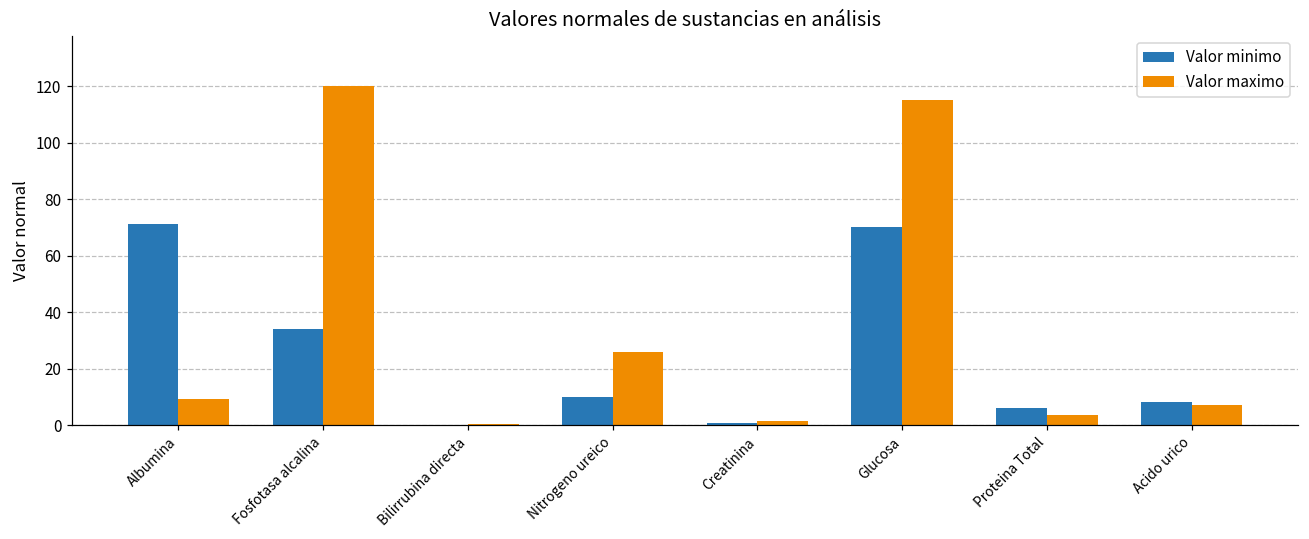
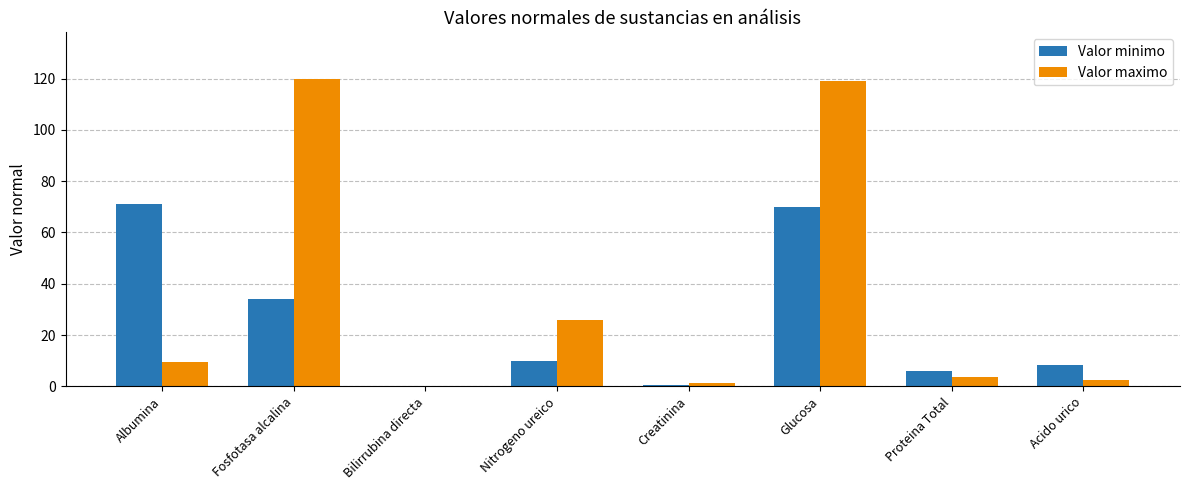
  {
    "Valor minimo": {
      "Albumina": 71,
      "Fosfotasa alcalina": 34,
      "Bilirrubina directa": 0,
      "Nitrogeno ureico": 10,
      "Glucosa": 70,
      "Proteina Total": 6,
      "Acido urico": 8
    },
    "Valor maximo": {
      "Albumina": 9,
      "Fosfotasa alcalina": 120,
      "Nitrogeno ureico": 26,
      "Creatinina": 1,
-     "Glucosa": 115,
+     "Glucosa": 119,
      "Proteina Total": 4,
-     "Acido urico": 7
+     "Acido urico": 2
    }
  }
